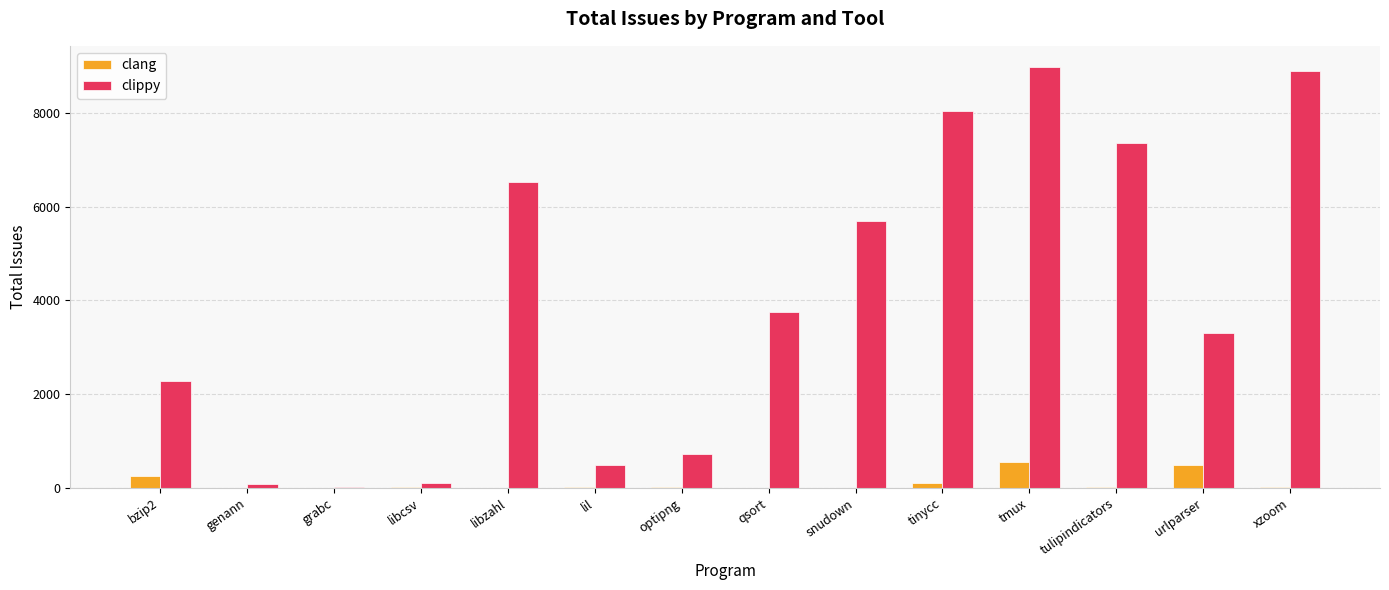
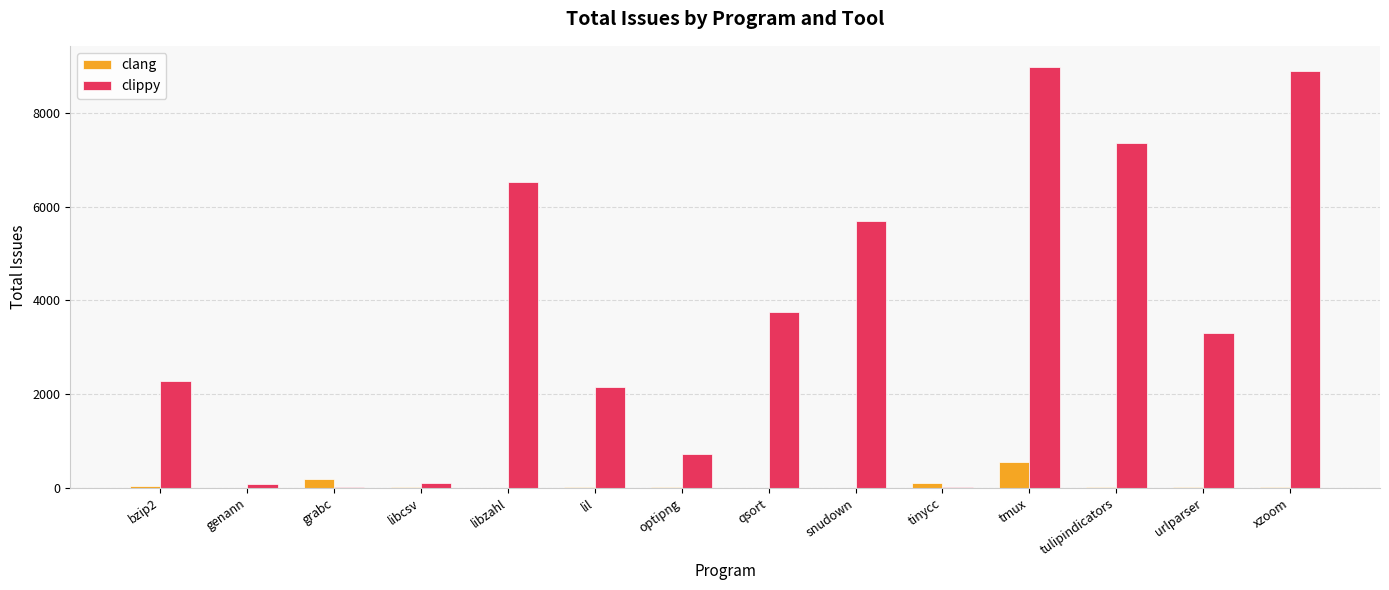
  {
    "clang": {
-     "bzip2": 300,
+     "bzip2": 0,
      "genann": 0,
-     "grabc": 0,
+     "grabc": 200,
      "qsort": 0,
      "snudown": 0,
      "tinycc": 100,
      "tmux": 500,
-     "urlparser": 500
+     "urlparser": 0
    },
    "clippy": {
      "bzip2": 2300,
      "genann": 100,
      "libcsv": 100,
      "libzahl": 6500,
-     "lil": 500,
+     "lil": 2200,
      "optipng": 700,
      "qsort": 3800,
      "snudown": 5700,
-     "tinycc": 8000,
+     "tinycc": 0,
      "tmux": 9000,
      "tulipindicators": 7300,
      "urlparser": 3300,
      "xzoom": 8900
    }
  }
